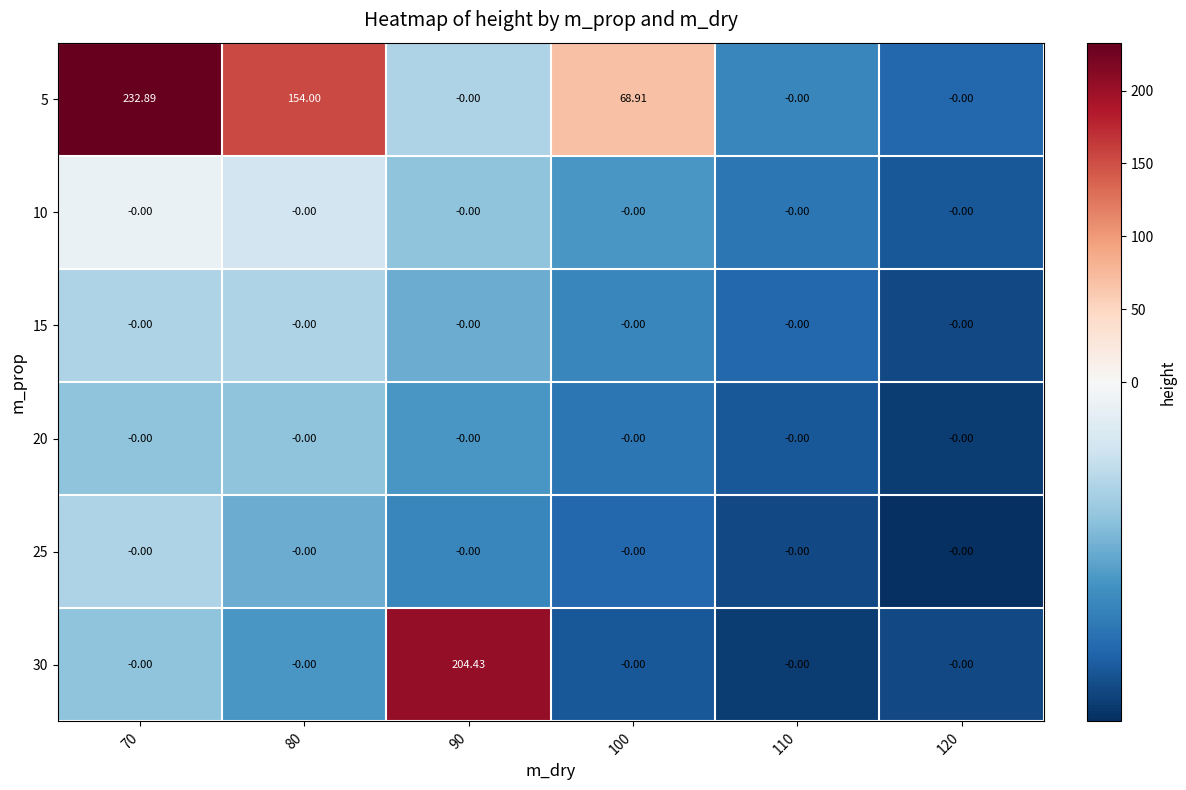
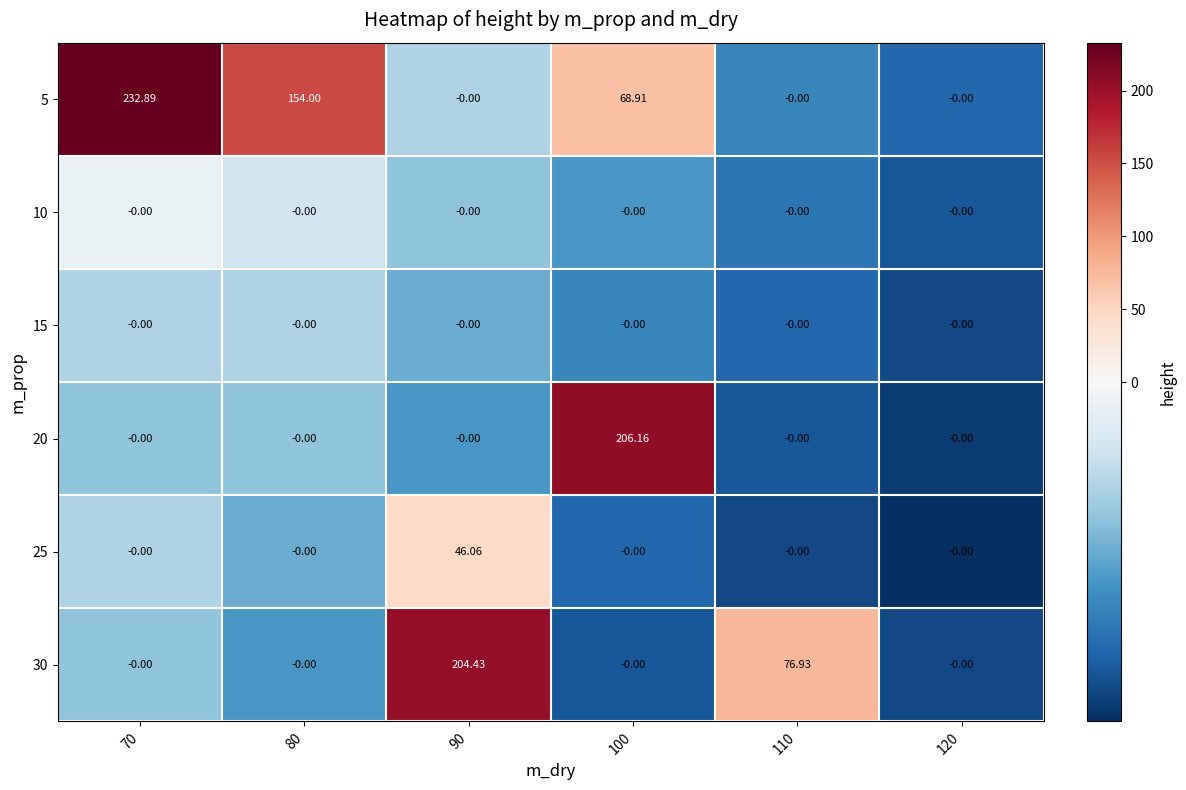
  {
    "5": {
      "70": 232.89,
      "80": 154.00,
      "90": -0.00,
      "100": 68.91,
      "110": -0.00,
      "120": -0.00
    },
    "10": {
      "70": -0.00,
      "80": -0.00,
      "90": -0.00,
      "100": -0.00,
      "110": -0.00,
      "120": -0.00
    },
    "15": {
      "70": -0.00,
      "80": -0.00,
      "90": -0.00,
      "100": -0.00,
      "110": -0.00,
      "120": -0.00
    },
    "20": {
      "70": -0.00,
      "80": -0.00,
      "90": -0.00,
-     "100": -0.00,
+     "100": 206.16,
      "110": -0.00,
      "120": -0.00
    },
    "25": {
      "70": -0.00,
      "80": -0.00,
-     "90": -0.00,
+     "90": 46.06,
      "100": -0.00,
      "110": -0.00,
      "120": -0.00
    },
    "30": {
      "70": -0.00,
      "80": -0.00,
      "90": 204.43,
      "100": -0.00,
-     "110": -0.00,
+     "110": 76.93,
      "120": -0.00
    }
  }
